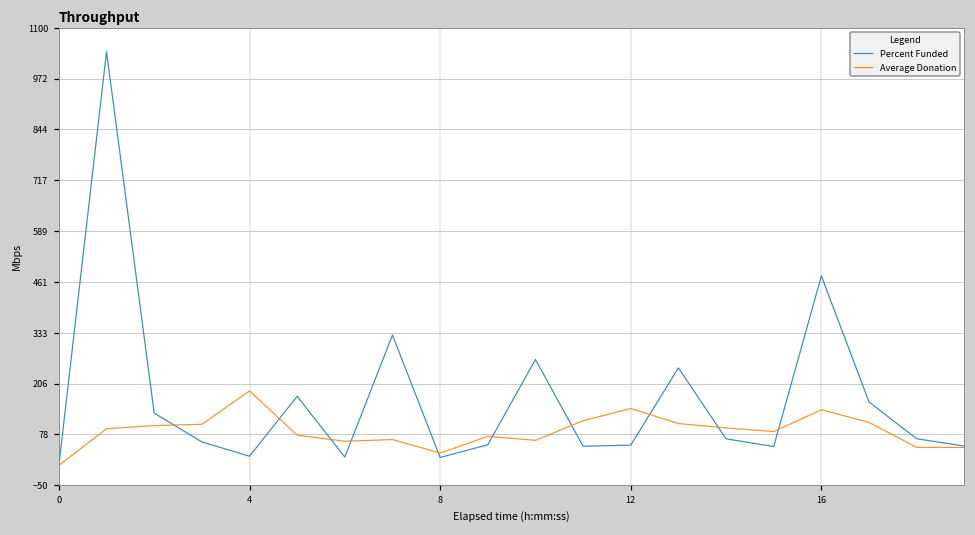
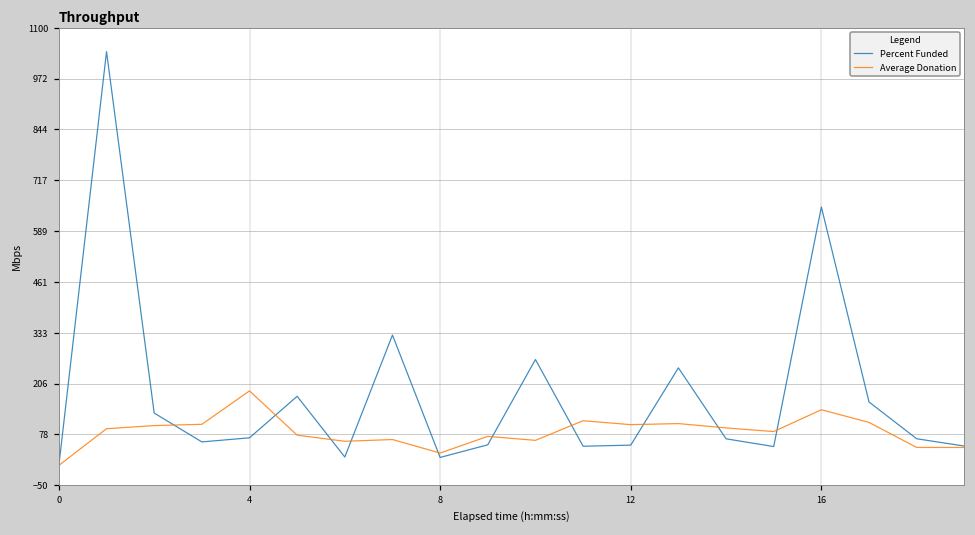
  {
    "Percent Funded": {
-     "4": 20,
+     "4": 70,
      "8": 20,
      "12": 50,
-     "16": 480
+     "16": 650
    },
    "Average Donation": {
      "4": 190,
      "8": 30,
-     "12": 140,
+     "12": 100,
      "16": 140
    }
  }
